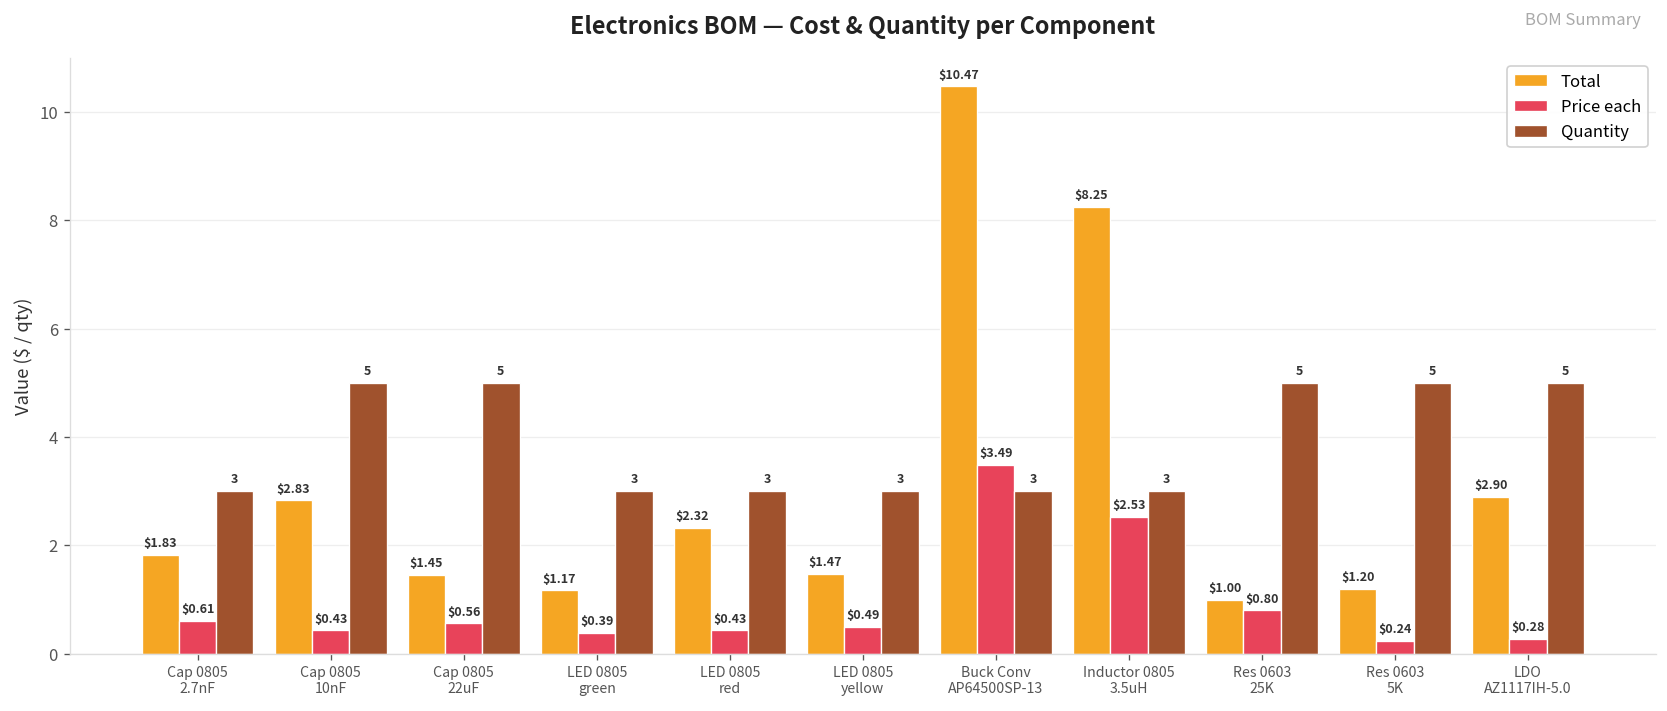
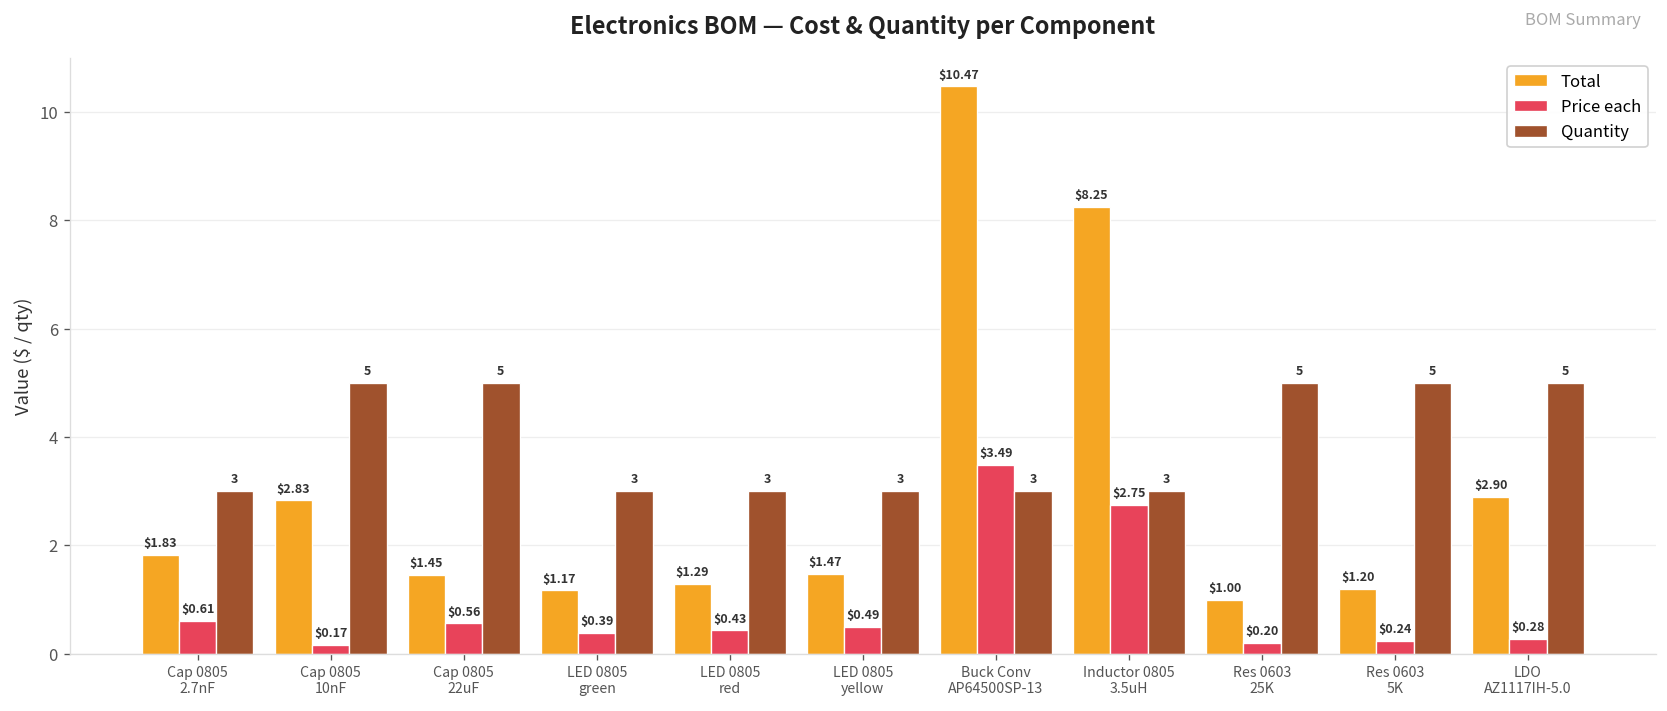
  {
    "Total": {
      "Cap 0805 2.7nF": "$1.83",
      "Cap 0805 10nF": "$2.83",
      "Cap 0805 22uF": "$1.45",
      "LED 0805 green": "$1.17",
-     "LED 0805 red": "$2.32",
+     "LED 0805 red": "$1.29",
      "LED 0805 yellow": "$1.47",
      "Buck Conv AP64500SP-13": "$10.47",
      "Inductor 0805 3.5uH": "$8.25",
      "Res 0603 25K": "$1.00",
      "Res 0603 5K": "$1.20",
      "LDO AZ1117IH-5.0": "$2.90"
    },
    "Price each": {
      "Cap 0805 2.7nF": "$0.61",
-     "Cap 0805 10nF": "$0.43",
+     "Cap 0805 10nF": "$0.17",
      "Cap 0805 22uF": "$0.56",
      "LED 0805 green": "$0.39",
      "LED 0805 red": "$0.43",
      "LED 0805 yellow": "$0.49",
      "Buck Conv AP64500SP-13": "$3.49",
-     "Inductor 0805 3.5uH": "$2.53",
-     "Res 0603 25K": "$0.80",
+     "Inductor 0805 3.5uH": "$2.75",
+     "Res 0603 25K": "$0.20",
      "Res 0603 5K": "$0.24",
      "LDO AZ1117IH-5.0": "$0.28"
    },
    "Quantity": {
      "Cap 0805 2.7nF": "3",
      "Cap 0805 10nF": "5",
      "Cap 0805 22uF": "5",
      "LED 0805 green": "3",
      "LED 0805 red": "3",
      "LED 0805 yellow": "3",
      "Buck Conv AP64500SP-13": "3",
      "Inductor 0805 3.5uH": "3",
      "Res 0603 25K": "5",
      "Res 0603 5K": "5",
      "LDO AZ1117IH-5.0": "5"
    }
  }
